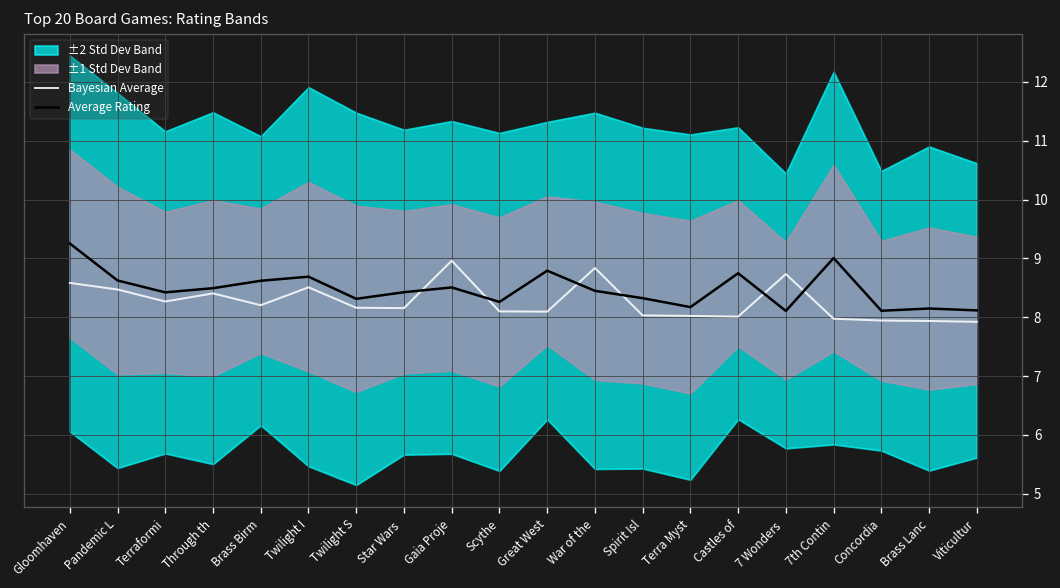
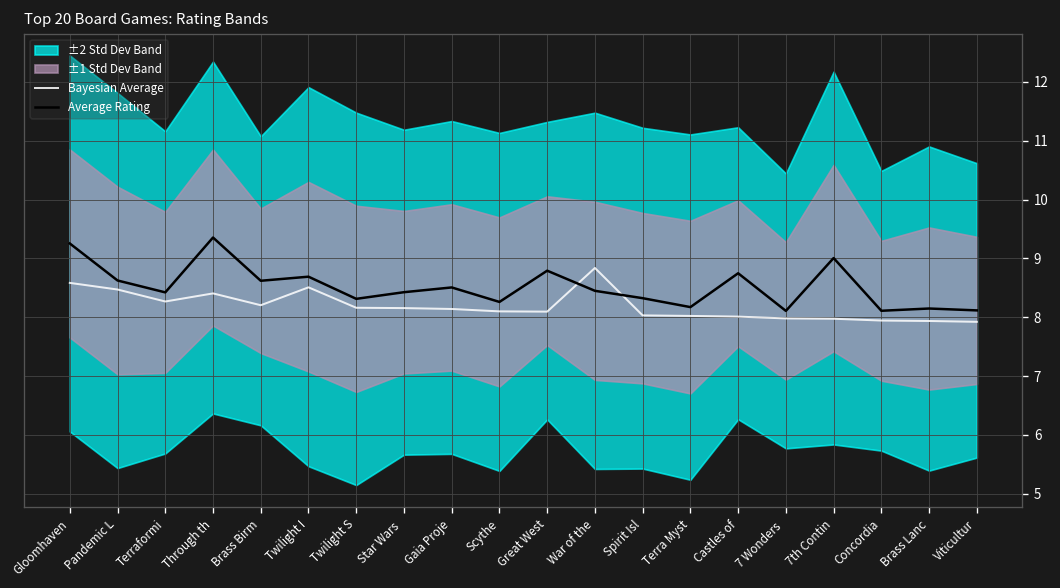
  {
    "Bayesian Average": {
      "Gloomhaven": 8.6,
      "Pandemic L": 8.5,
      "Terraformi": 8.3,
      "Through th": 8.4,
      "Brass Birm": 8.2,
      "Twilight I": 8.5,
      "Twilight S": 8.2,
      "Star Wars": 8.2,
-     "Gaia Proje": 9.0,
+     "Gaia Proje": 8.1,
      "Scythe": 8.1,
      "Great West": 8.1,
      "War of the": 8.8,
      "Spirit Isl": 8.0,
      "Terra Myst": 8.0,
      "Castles of": 8.0,
-     "7 Wonders": 8.7,
+     "7 Wonders": 8.0,
      "7th Contin": 8.0,
      "Concordia": 7.9,
      "Brass Lanc": 7.9,
      "Viticultur": 7.9
    },
    "Average Rating": {
      "Gloomhaven": 9.3,
      "Pandemic L": 8.6,
      "Terraformi": 8.4,
-     "Through th": 8.5,
+     "Through th": 9.4,
      "Brass Birm": 8.6,
      "Twilight I": 8.7,
      "Twilight S": 8.3,
      "Star Wars": 8.4,
      "Gaia Proje": 8.5,
      "Scythe": 8.3,
      "Great West": 8.8,
      "War of the": 8.4,
      "Spirit Isl": 8.3,
      "Terra Myst": 8.2,
      "Castles of": 8.7,
      "7 Wonders": 8.1,
      "7th Contin": 9.0,
      "Concordia": 8.1,
      "Brass Lanc": 8.1,
      "Viticultur": 8.1
    }
  }
